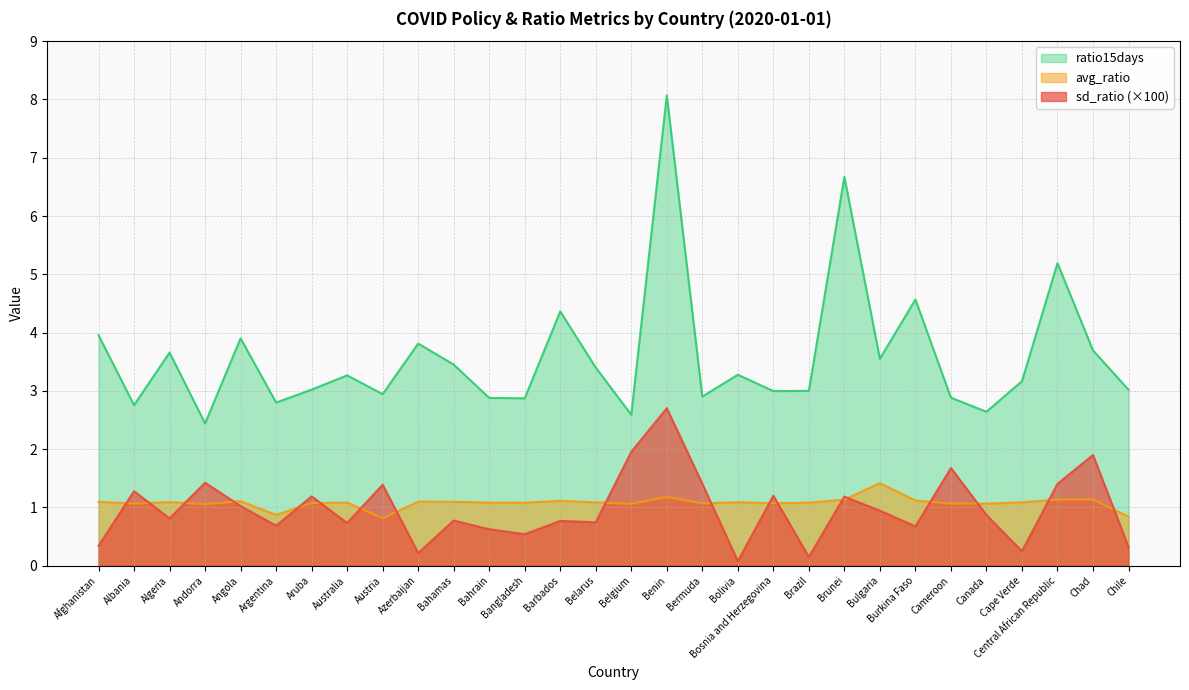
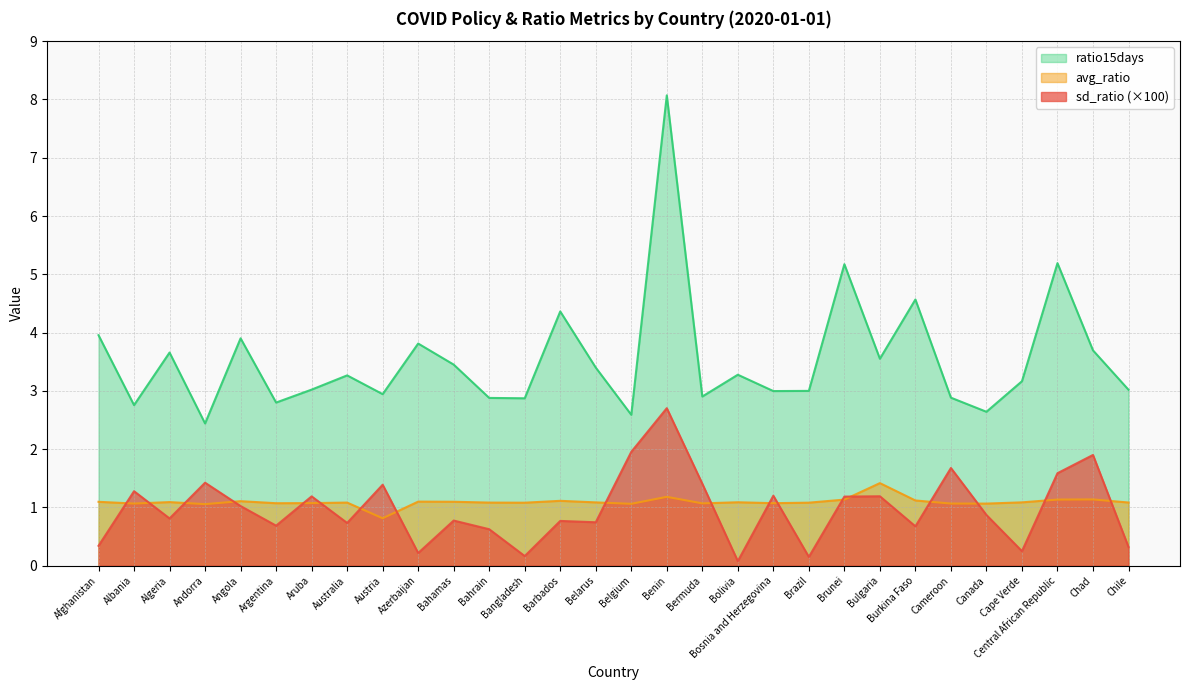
  {
    "ratio15days": {
      "Afghanistan": 4.0,
      "Albania": 2.8,
      "Algeria": 3.7,
      "Andorra": 2.4,
      "Angola": 3.9,
      "Argentina": 2.8,
      "Aruba": 3.0,
      "Australia": 3.3,
      "Austria": 2.9,
      "Azerbaijan": 3.8,
      "Bahamas": 3.5,
      "Bahrain": 2.9,
      "Bangladesh": 2.9,
      "Barbados": 4.4,
      "Belarus": 3.4,
      "Belgium": 2.6,
      "Benin": 8.1,
      "Bermuda": 2.9,
      "Bolivia": 3.3,
      "Bosnia and Herzegovina": 3.0,
      "Brazil": 3.0,
-     "Brunei": 6.7,
+     "Brunei": 5.2,
      "Bulgaria": 3.6,
      "Burkina Faso": 4.6,
      "Cameroon": 2.9,
      "Canada": 2.6,
      "Cape Verde": 3.2,
      "Central African Republic": 5.2,
      "Chad": 3.7,
      "Chile": 3.0
    },
    "avg_ratio": {
      "Afghanistan": 1.1,
      "Albania": 1.1,
      "Algeria": 1.1,
      "Andorra": 1.1,
      "Angola": 1.1,
-     "Argentina": 0.9,
+     "Argentina": 1.1,
      "Aruba": 1.1,
      "Australia": 1.1,
      "Austria": 0.8,
      "Azerbaijan": 1.1,
      "Bahamas": 1.1,
      "Bahrain": 1.1,
      "Bangladesh": 1.1,
      "Barbados": 1.1,
      "Belarus": 1.1,
      "Belgium": 1.1,
      "Benin": 1.2,
      "Bermuda": 1.1,
      "Bolivia": 1.1,
      "Bosnia and Herzegovina": 1.1,
      "Brazil": 1.1,
      "Brunei": 1.1,
      "Bulgaria": 1.4,
      "Burkina Faso": 1.1,
      "Cameroon": 1.1,
      "Canada": 1.1,
      "Cape Verde": 1.1,
      "Central African Republic": 1.1,
      "Chad": 1.1,
-     "Chile": 0.8
+     "Chile": 1.1
    },
    "sd_ratio (×100)": {
      "Afghanistan": 0.3,
      "Albania": 1.3,
      "Algeria": 0.8,
      "Andorra": 1.4,
      "Angola": 1.0,
      "Argentina": 0.7,
      "Aruba": 1.2,
      "Australia": 0.7,
      "Austria": 1.4,
      "Azerbaijan": 0.2,
      "Bahamas": 0.8,
      "Bahrain": 0.6,
-     "Bangladesh": 0.5,
+     "Bangladesh": 0.2,
      "Barbados": 0.8,
      "Belarus": 0.7,
      "Belgium": 2.0,
      "Benin": 2.7,
      "Bermuda": 1.4,
      "Bolivia": 0.1,
      "Bosnia and Herzegovina": 1.2,
      "Brazil": 0.2,
      "Brunei": 1.2,
-     "Bulgaria": 0.9,
+     "Bulgaria": 1.2,
      "Burkina Faso": 0.7,
      "Cameroon": 1.7,
      "Canada": 0.9,
      "Cape Verde": 0.2,
-     "Central African Republic": 1.4,
+     "Central African Republic": 1.6,
      "Chad": 1.9,
      "Chile": 0.3
    }
  }
